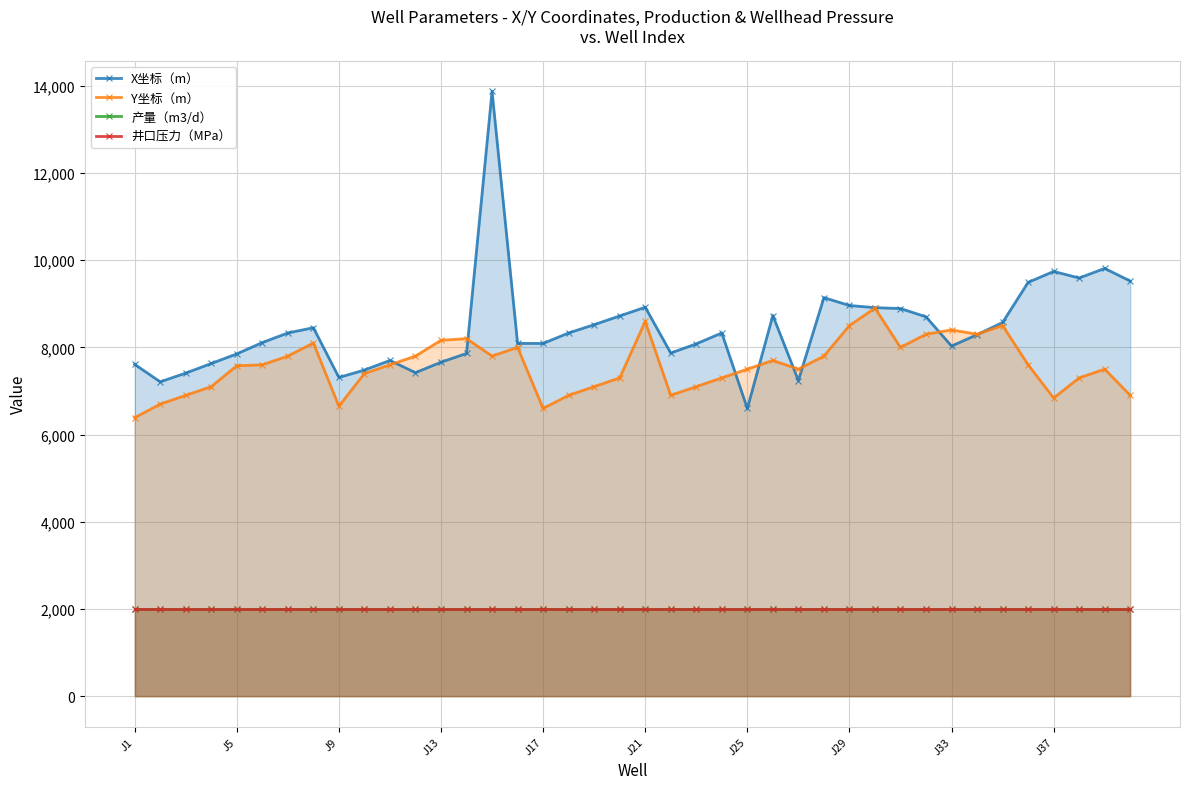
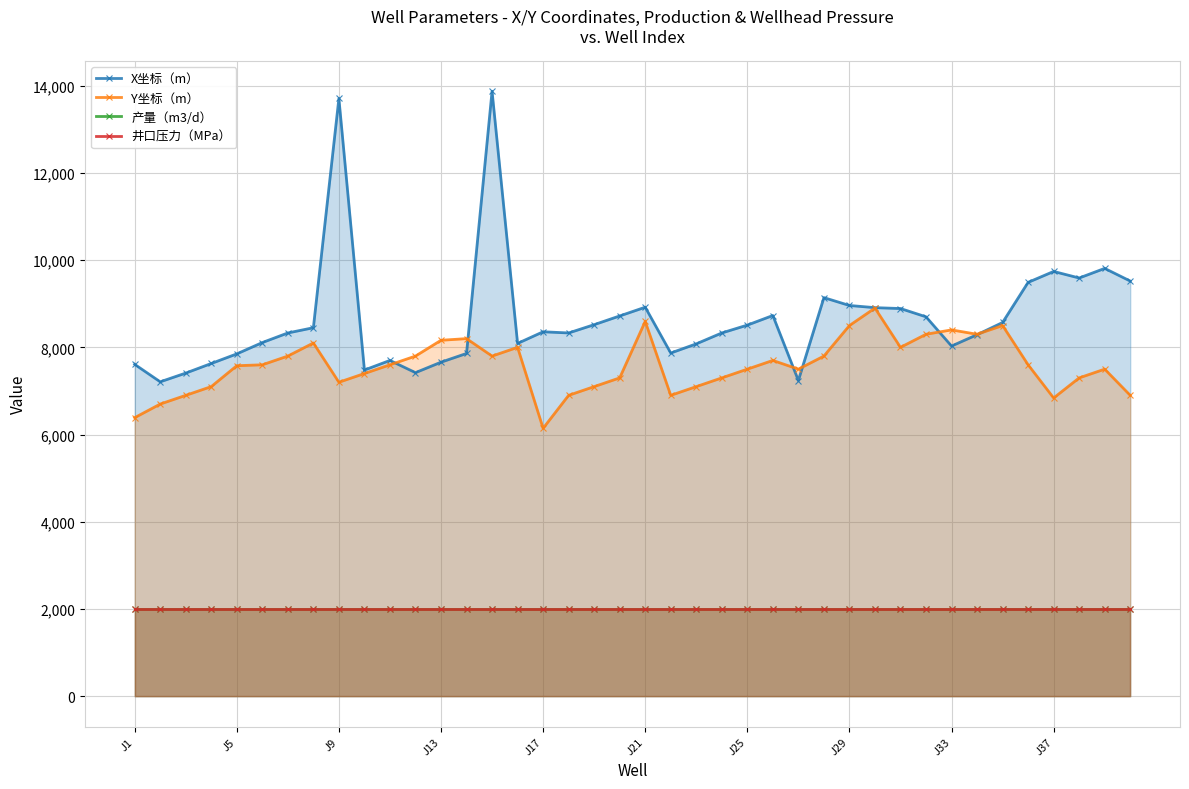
  {
    "X坐标（m）": {
      "J1": "7,600",
      "J5": "7,900",
-     "J9": "7,300",
+     "J9": "13,700",
      "J13": "7,700",
-     "J17": "8,100",
+     "J17": "8,400",
      "J21": "8,900",
-     "J25": "6,600",
+     "J25": "8,500",
      "J29": "9,000",
      "J33": "8,000",
      "J37": "9,700"
    },
    "Y坐标（m）": {
      "J1": "6,400",
      "J5": "7,600",
-     "J9": "6,700",
+     "J9": "7,200",
      "J13": "8,200",
-     "J17": "6,600",
+     "J17": "6,100",
      "J21": "8,600",
      "J25": "7,500",
      "J29": "8,500",
      "J33": "8,400",
      "J37": "6,800"
    },
    "井口压力（MPa）": {
      "J1": "2,000",
      "J5": "2,000",
      "J9": "2,000",
      "J13": "2,000",
      "J17": "2,000",
      "J21": "2,000",
      "J25": "2,000",
      "J29": "2,000",
      "J33": "2,000",
      "J37": "2,000"
    }
  }
